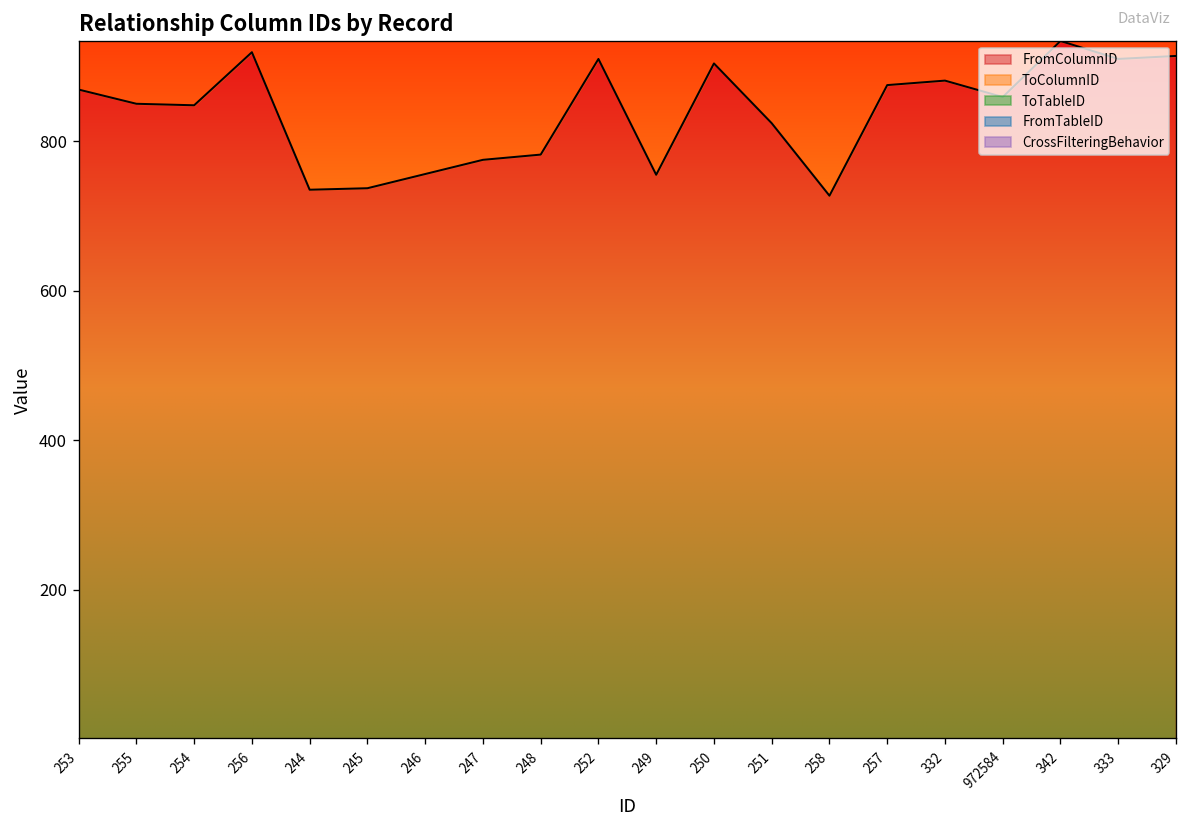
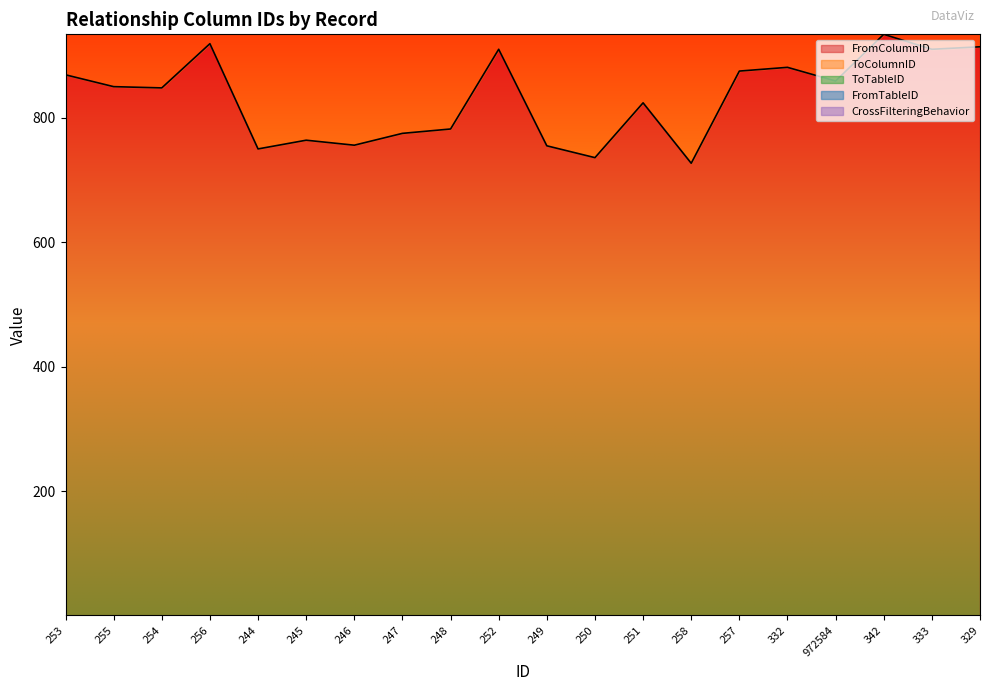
  {
    "FromColumnID": {
      "253": 870,
      "255": 850,
      "254": 850,
      "256": 920,
-     "244": 740,
-     "245": 740,
+     "244": 750,
+     "245": 760,
      "246": 760,
      "247": 780,
      "248": 780,
      "252": 910,
      "249": 760,
-     "250": 900,
+     "250": 740,
      "251": 820,
      "258": 730,
      "257": 880,
      "332": 880,
      "342": 930,
      "329": 910
    }
  }
